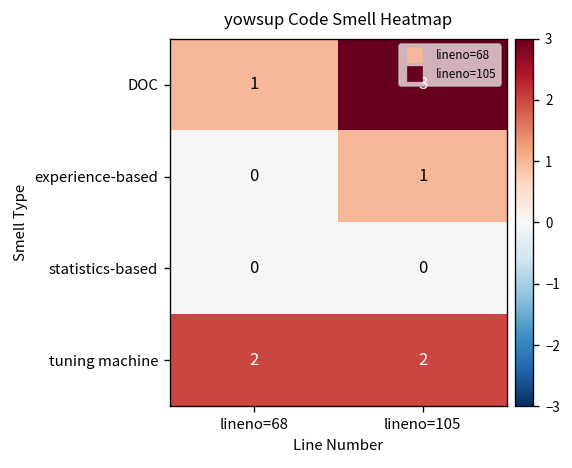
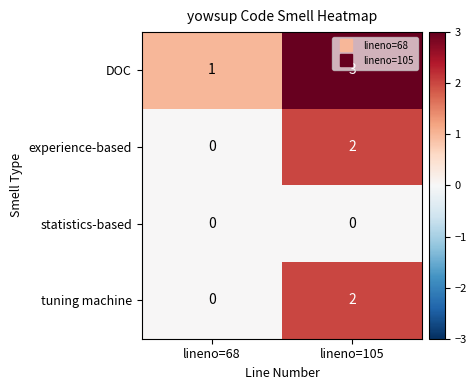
  {
    "DOC": {
      "lineno=68": 1
    },
    "experience-based": {
      "lineno=68": 0,
-     "lineno=105": 1
+     "lineno=105": 2
    },
    "statistics-based": {
      "lineno=68": 0,
      "lineno=105": 0
    },
    "tuning machine": {
-     "lineno=68": 2,
+     "lineno=68": 0,
      "lineno=105": 2
    }
  }
